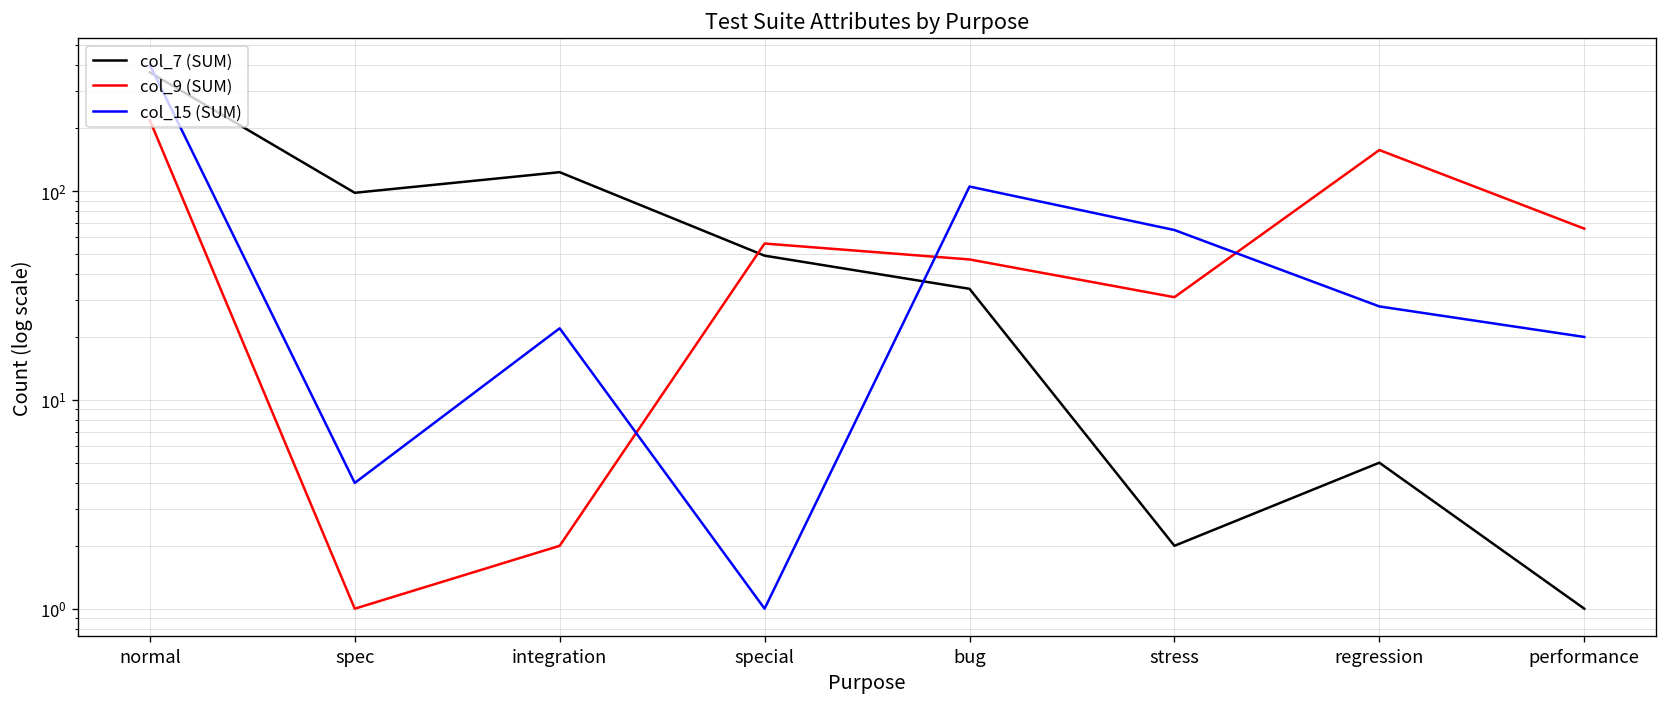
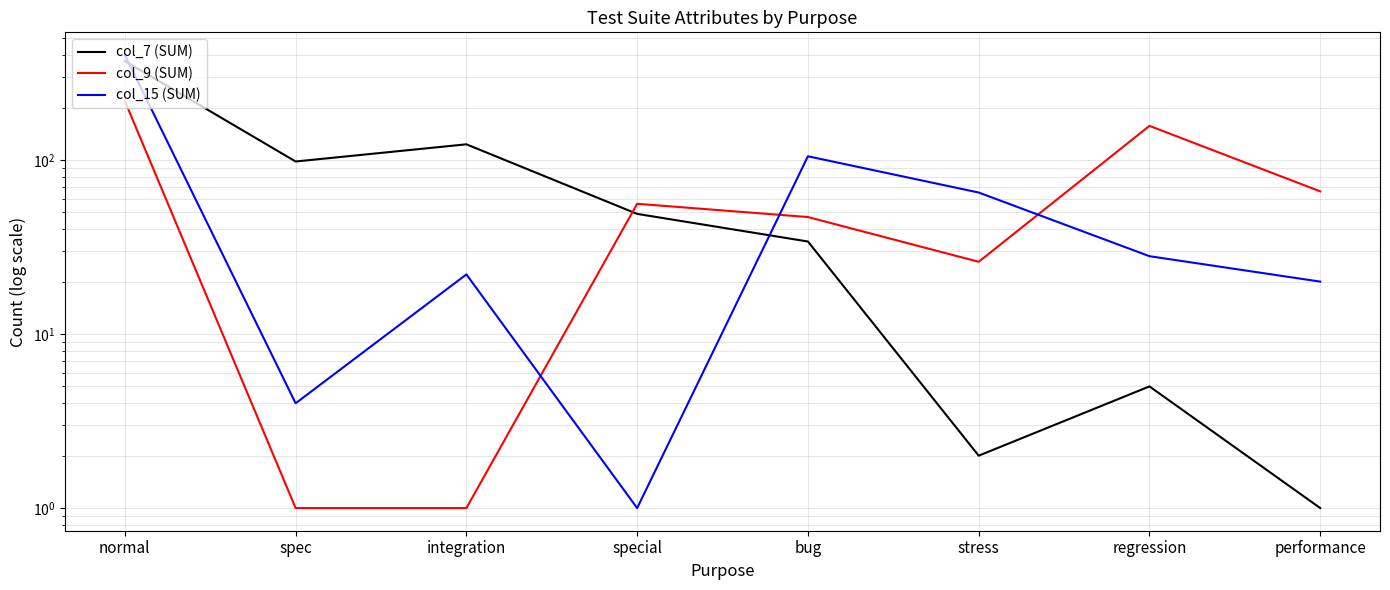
  {
    "col_7 (SUM)": {
      "spec": 100,
      "integration": 120,
      "special": 49,
      "bug": 34,
      "stress": 2,
      "regression": 5,
      "performance": 1
    },
    "col_9 (SUM)": {
      "spec": 1,
-     "integration": 2,
+     "integration": 1,
      "special": 56,
      "bug": 47,
-     "stress": 31,
+     "stress": 26,
      "regression": 160,
      "performance": 66
    },
    "col_15 (SUM)": {
      "spec": 4,
      "integration": 22,
      "special": 1,
      "bug": 110,
      "stress": 65,
      "regression": 28,
      "performance": 20
    }
  }
